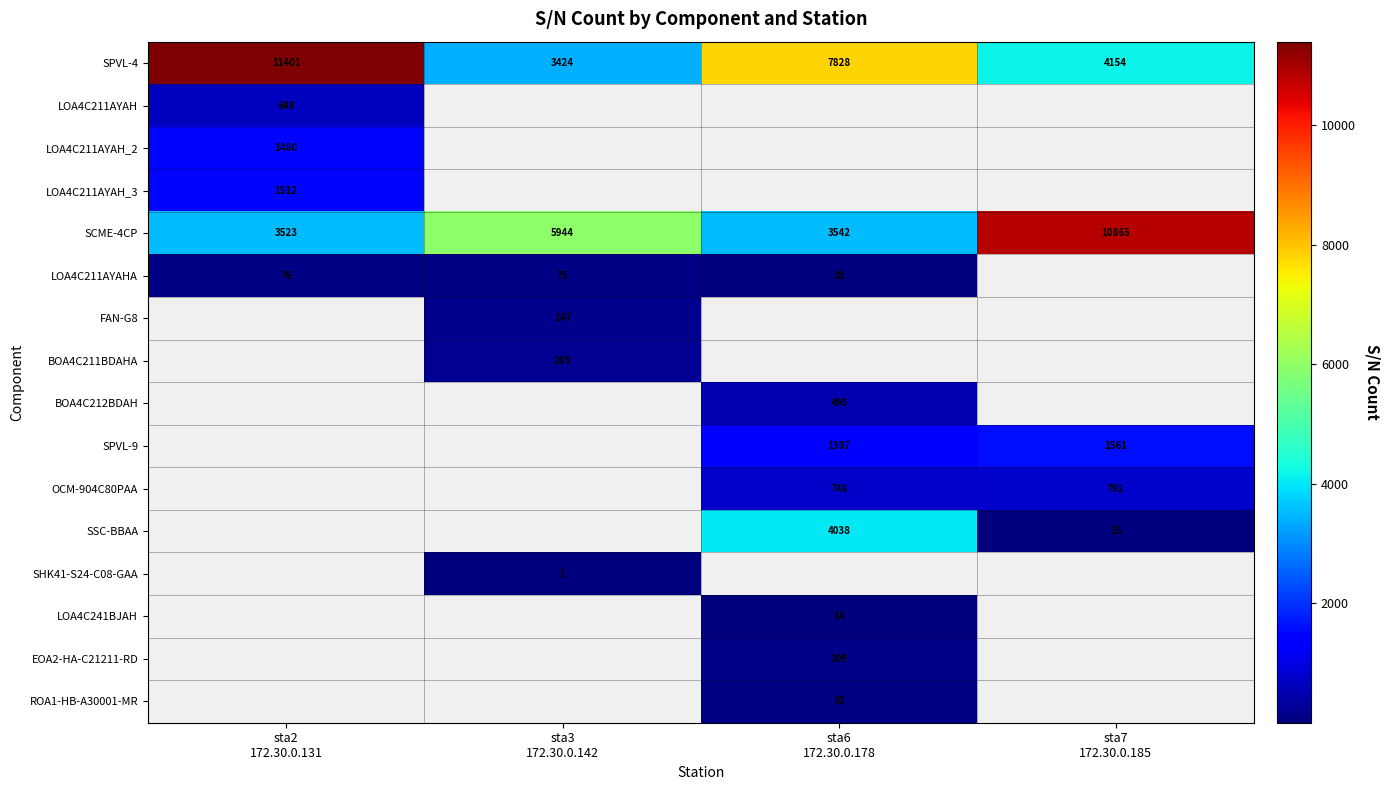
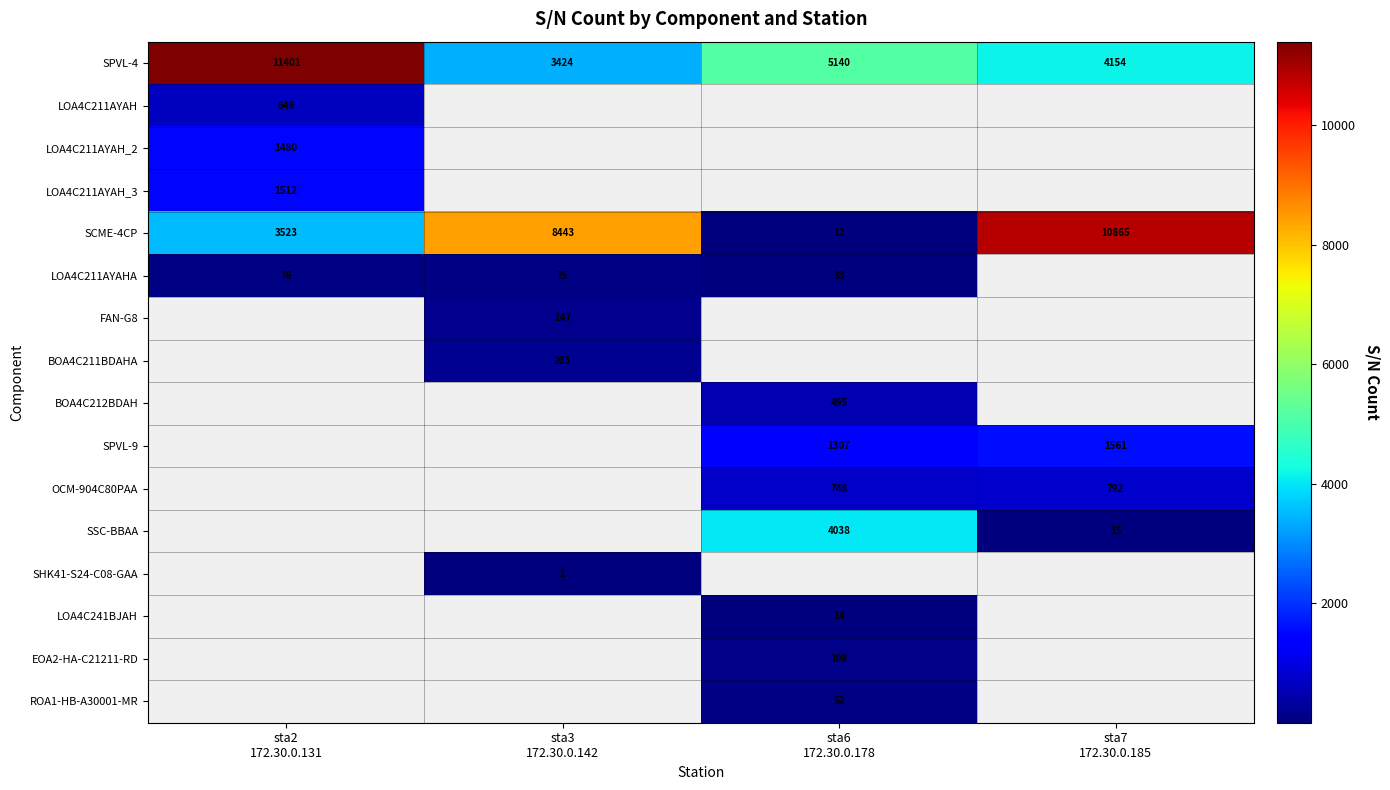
  {
    "SPVL-4": {
      "sta2 172.30.0.131": 11401,
      "sta3 172.30.0.142": 3424,
-     "sta6 172.30.0.178": 7828,
+     "sta6 172.30.0.178": 5140,
      "sta7 172.30.0.185": 4154
    },
    "LOA4C211AYAH": {
      "sta2 172.30.0.131": 649
    },
    "LOA4C211AYAH_2": {
      "sta2 172.30.0.131": 1480
    },
    "LOA4C211AYAH_3": {
      "sta2 172.30.0.131": 1512
    },
    "SCME-4CP": {
      "sta2 172.30.0.131": 3523,
-     "sta3 172.30.0.142": 5944,
-     "sta6 172.30.0.178": 3542,
+     "sta3 172.30.0.142": 8443,
+     "sta6 172.30.0.178": 12,
      "sta7 172.30.0.185": 10865
    },
    "LOA4C211AYAHA": {
      "sta2 172.30.0.131": 76,
      "sta3 172.30.0.142": 75,
      "sta6 172.30.0.178": 33
    },
    "FAN-G8": {
      "sta3 172.30.0.142": 147
    },
    "BOA4C211BDAHA": {
      "sta3 172.30.0.142": 203
    },
    "BOA4C212BDAH": {
      "sta6 172.30.0.178": 495
    },
    "SPVL-9": {
      "sta6 172.30.0.178": 1307,
      "sta7 172.30.0.185": 1561
    },
    "OCM-904C80PAA": {
      "sta6 172.30.0.178": 748,
      "sta7 172.30.0.185": 792
    },
    "SSC-BBAA": {
      "sta6 172.30.0.178": 4038,
      "sta7 172.30.0.185": 15
    },
    "SHK41-S24-C08-GAA": {
      "sta3 172.30.0.142": 1
    },
    "LOA4C241BJAH": {
      "sta6 172.30.0.178": 14
    },
    "EOA2-HA-C21211-RD": {
      "sta6 172.30.0.178": 109
    },
    "ROA1-HB-A30001-MR": {
      "sta6 172.30.0.178": 52
    }
  }
